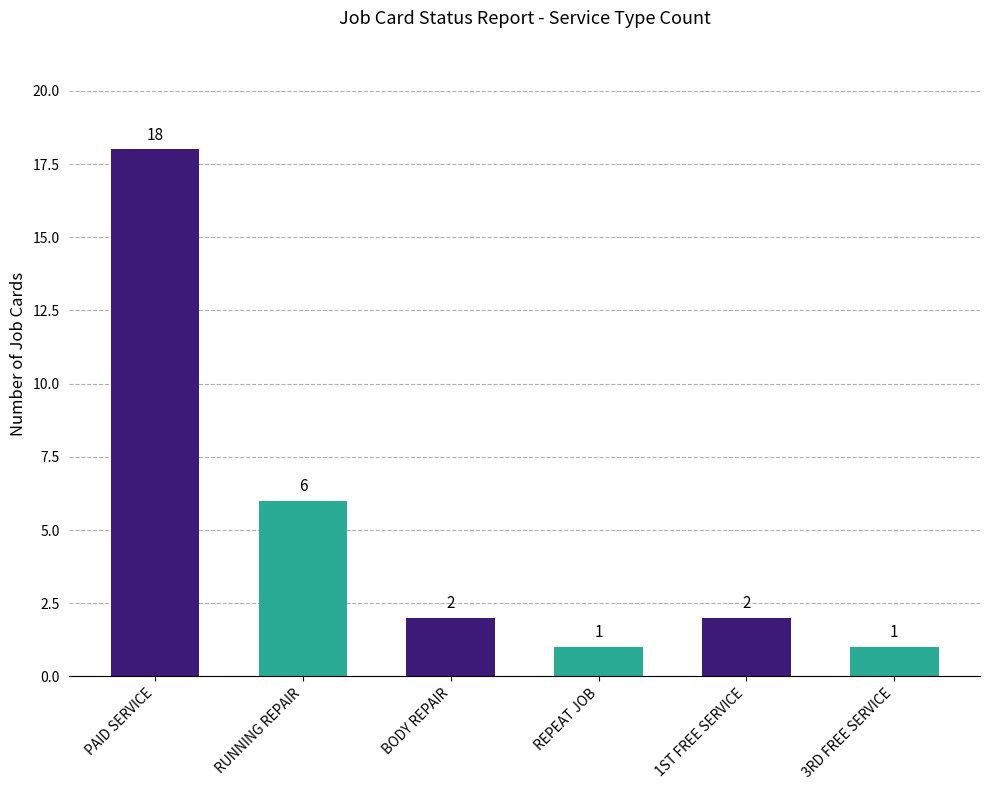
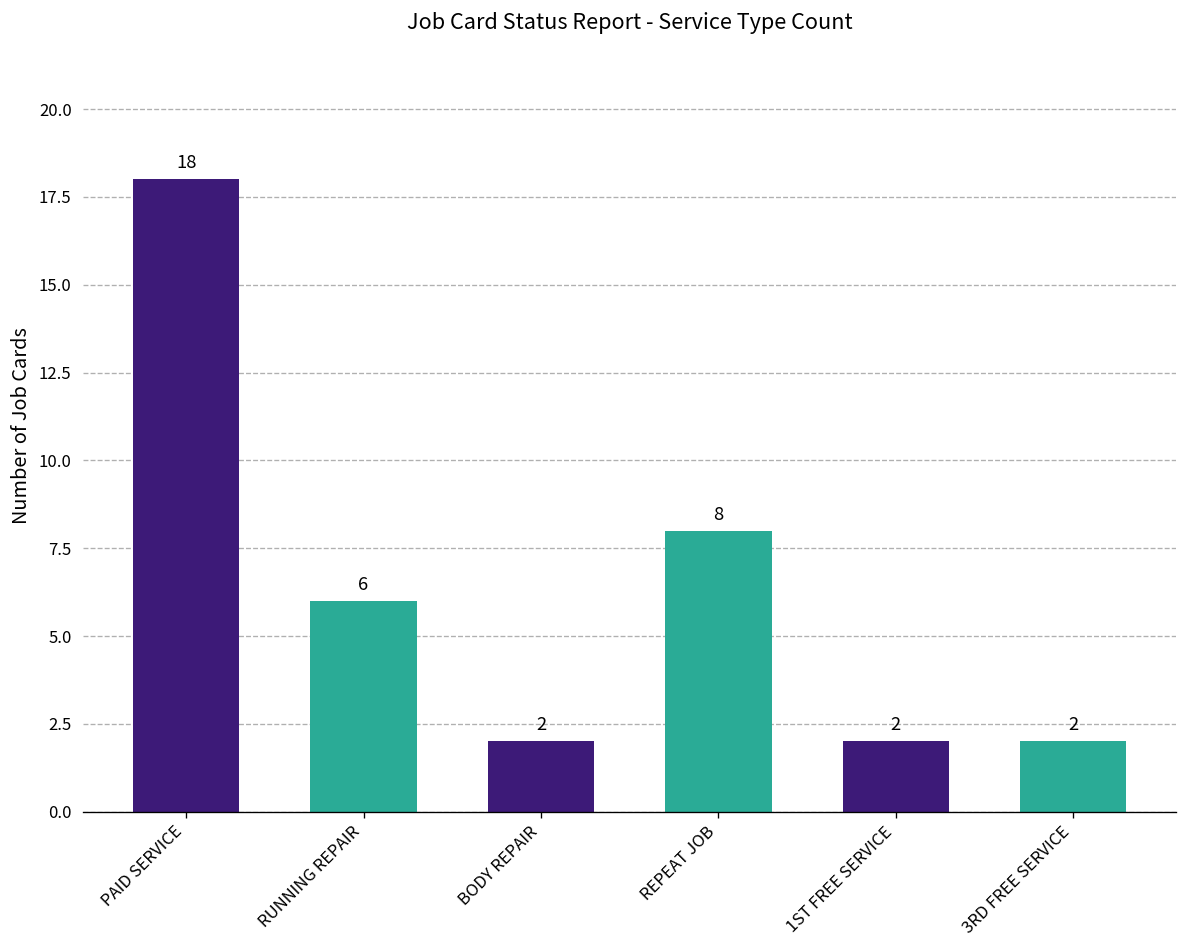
  {
    "PAID SERVICE": 18,
    "RUNNING REPAIR": 6,
    "BODY REPAIR": 2,
-   "REPEAT JOB": 1,
+   "REPEAT JOB": 8,
    "1ST FREE SERVICE": 2,
-   "3RD FREE SERVICE": 1
+   "3RD FREE SERVICE": 2
  }
